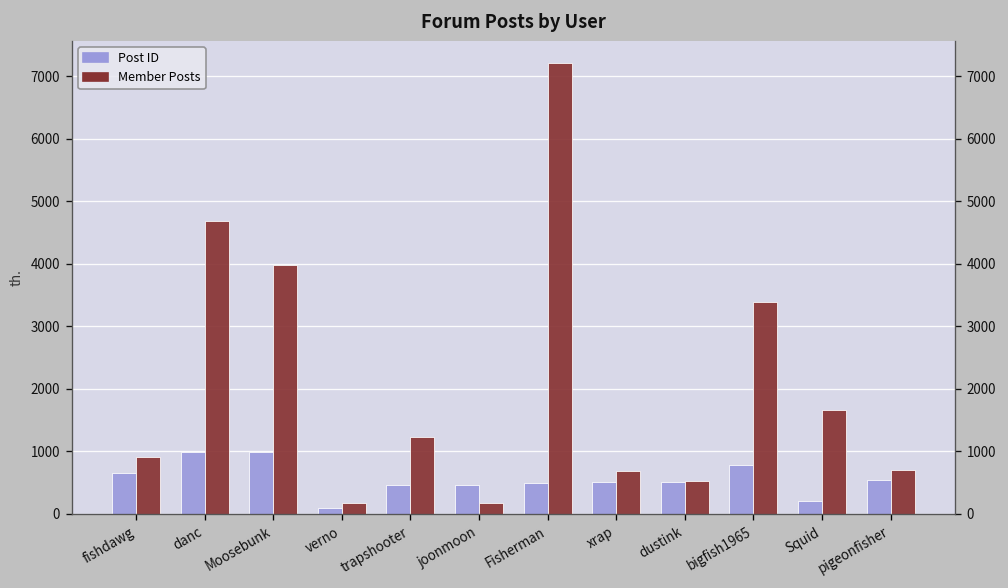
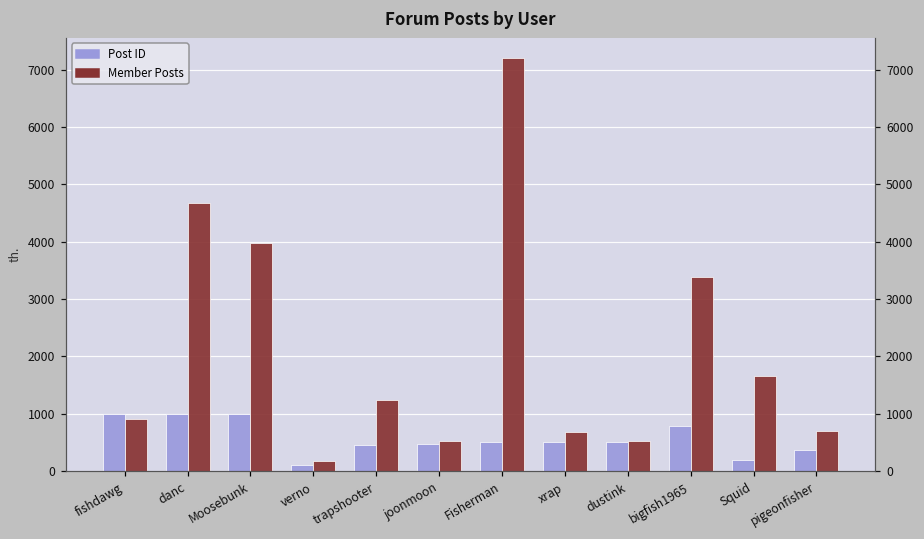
  {
    "Post ID": {
-     "fishdawg": 700,
+     "fishdawg": 1000,
      "danc": 1000,
      "Moosebunk": 1000,
      "verno": 100,
      "trapshooter": 500,
      "joonmoon": 500,
      "Fisherman": 500,
      "xrap": 500,
      "dustink": 500,
      "bigfish1965": 800,
      "Squid": 200,
-     "pigeonfisher": 500
+     "pigeonfisher": 400
    },
    "Member Posts": {
      "fishdawg": 900,
      "danc": 4700,
      "Moosebunk": 4000,
      "verno": 200,
      "trapshooter": 1200,
-     "joonmoon": 200,
+     "joonmoon": 500,
      "Fisherman": 7200,
      "xrap": 700,
      "dustink": 500,
      "bigfish1965": 3400,
      "Squid": 1700,
      "pigeonfisher": 700
    }
  }
